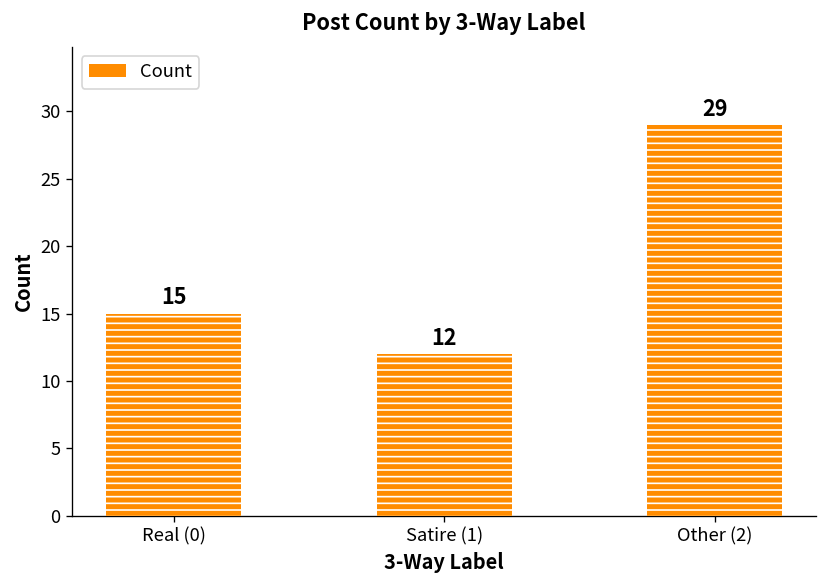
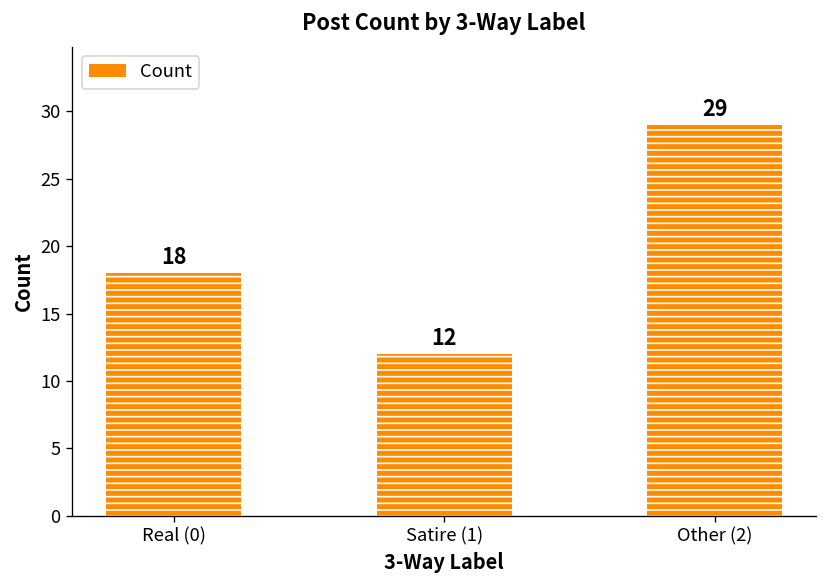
  {
-   "Real (0)": 15,
+   "Real (0)": 18,
    "Satire (1)": 12,
    "Other (2)": 29
  }
